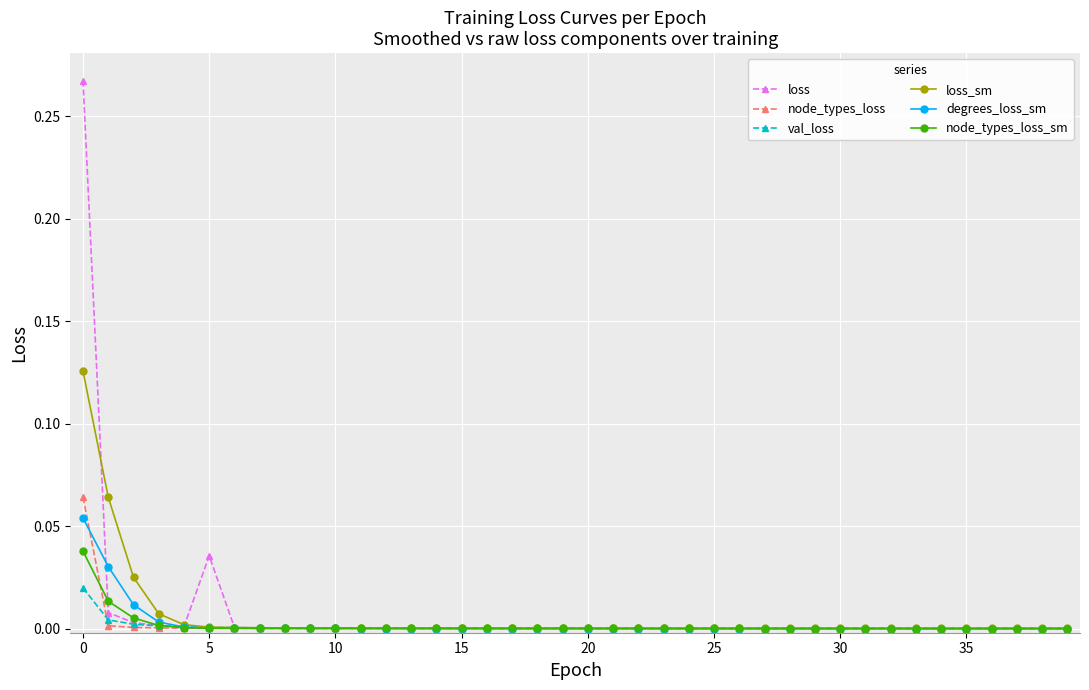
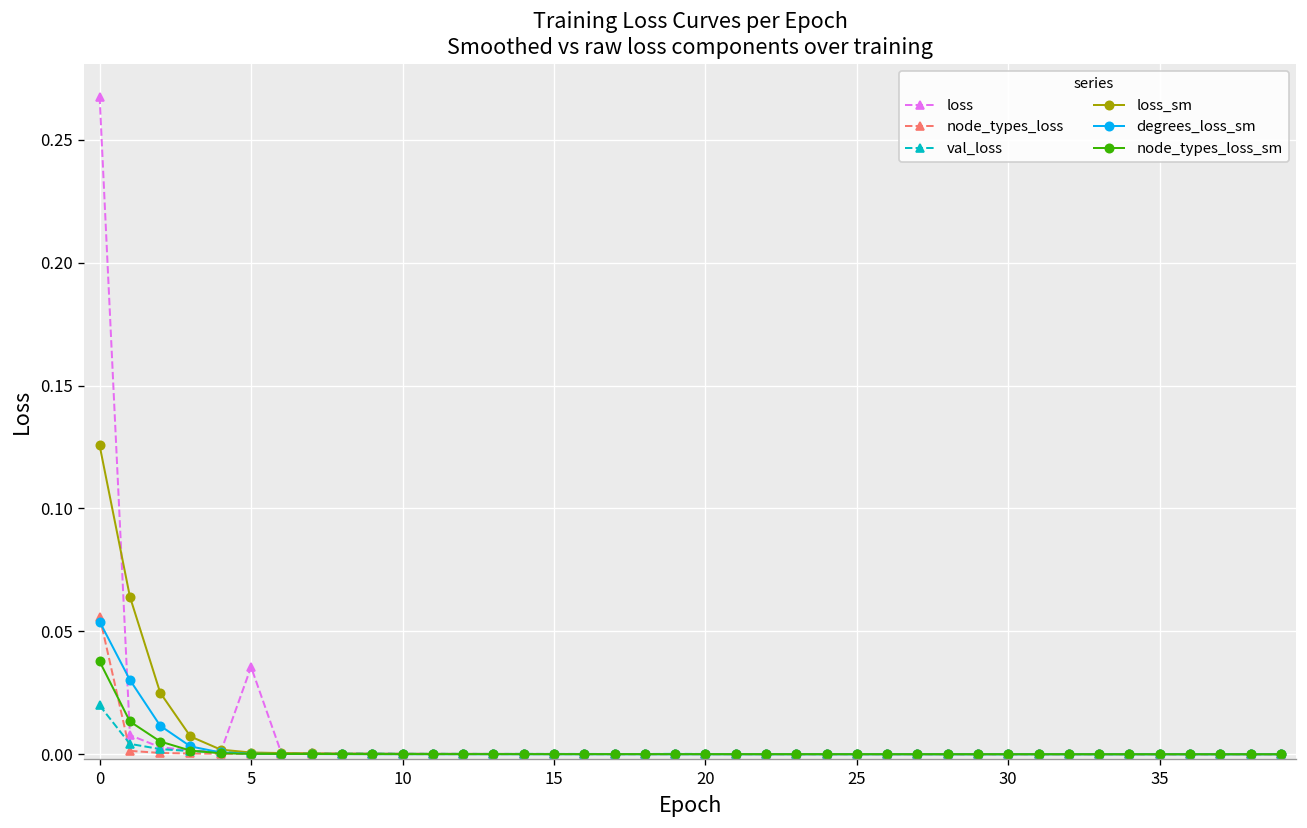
  {
    "loss": {
      "0": 0.268,
      "5": 0.036
    },
    "node_types_loss": {
-     "0": 0.064
+     "0": 0.056
    },
    "loss_sm": {
      "0": 0.126
    },
    "node_types_loss_sm": {
      "0": 0.038
    }
  }
